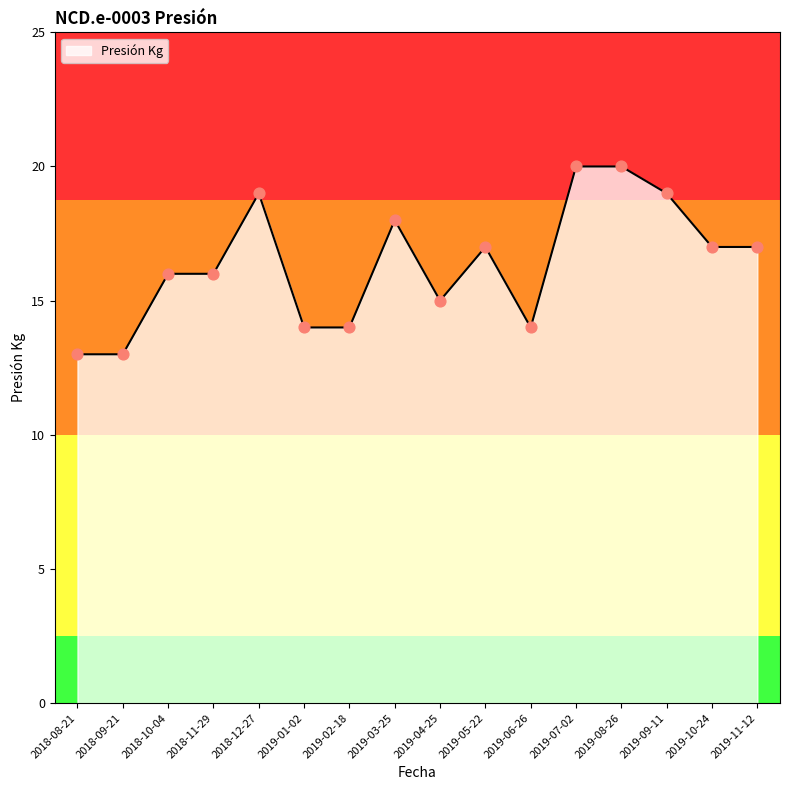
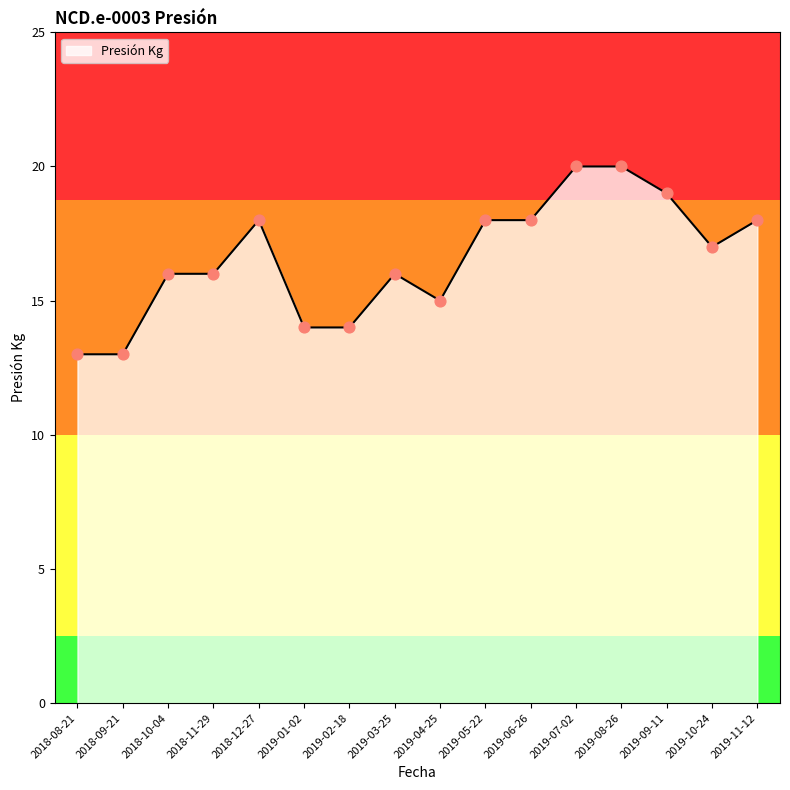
  {
    "2018-08-21": 13,
    "2018-09-21": 13,
    "2018-10-04": 16,
    "2018-11-29": 16,
-   "2018-12-27": 19,
+   "2018-12-27": 18,
    "2019-01-02": 14,
    "2019-02-18": 14,
-   "2019-03-25": 18,
+   "2019-03-25": 16,
    "2019-04-25": 15,
-   "2019-05-22": 17,
-   "2019-06-26": 14,
+   "2019-05-22": 18,
+   "2019-06-26": 18,
    "2019-07-02": 20,
    "2019-08-26": 20,
    "2019-09-11": 19,
    "2019-10-24": 17,
-   "2019-11-12": 17
+   "2019-11-12": 18
  }
